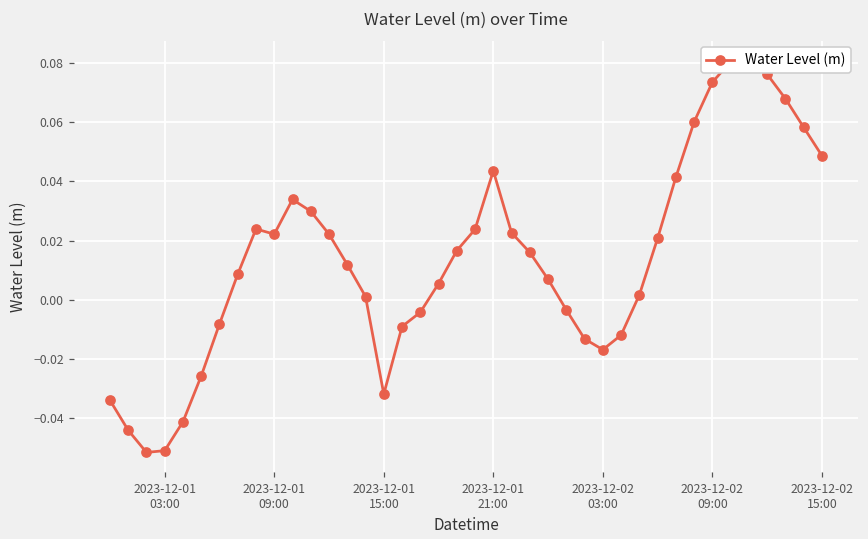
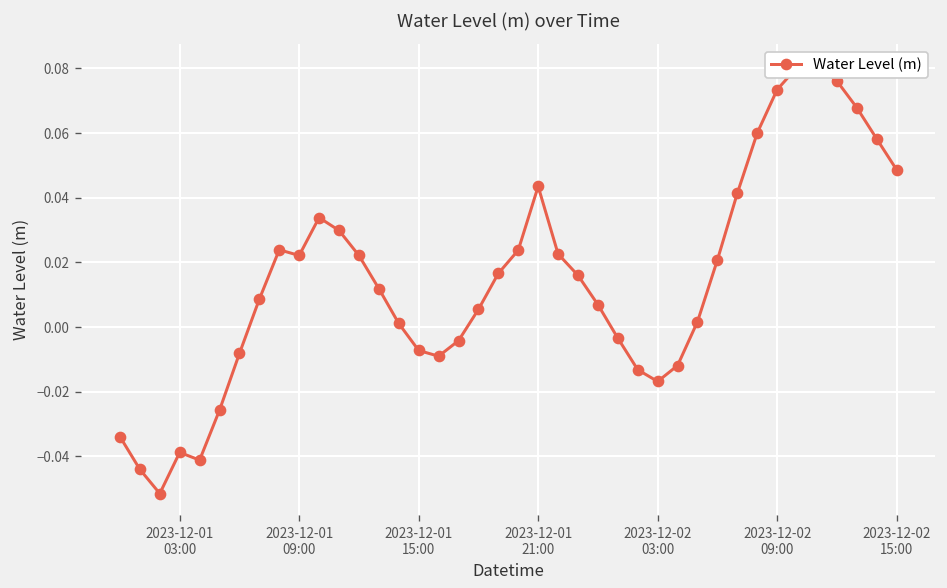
  {
-   "2023-12-01 03:00": -0.051,
+   "2023-12-01 03:00": -0.039,
    "2023-12-01 09:00": 0.022,
-   "2023-12-01 15:00": -0.032,
+   "2023-12-01 15:00": -0.007,
    "2023-12-01 21:00": 0.043,
    "2023-12-02 03:00": -0.017,
    "2023-12-02 09:00": 0.073,
    "2023-12-02 15:00": 0.049
  }
